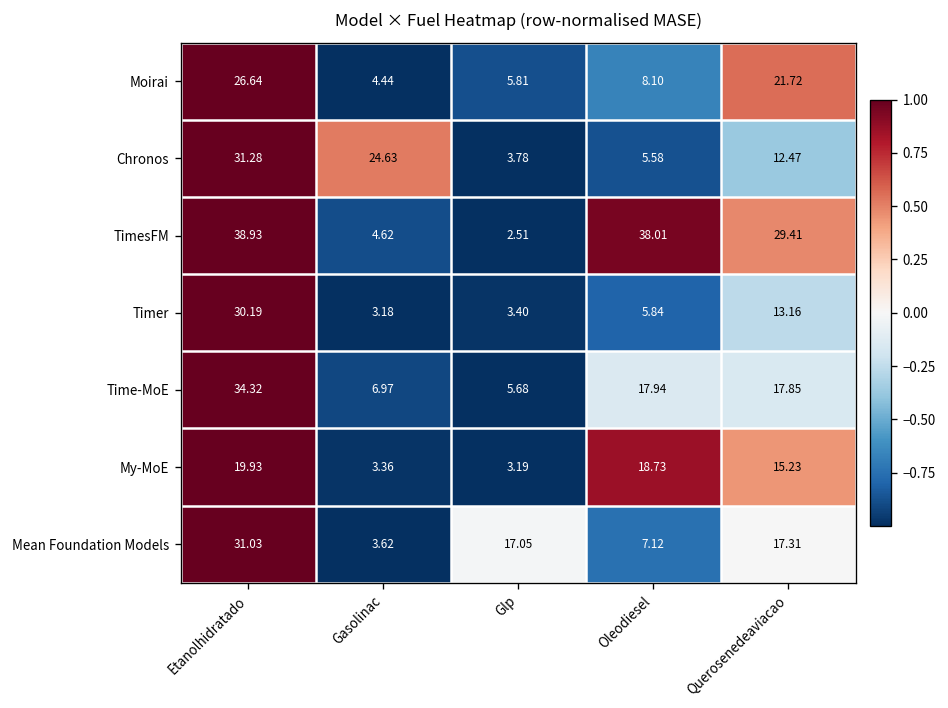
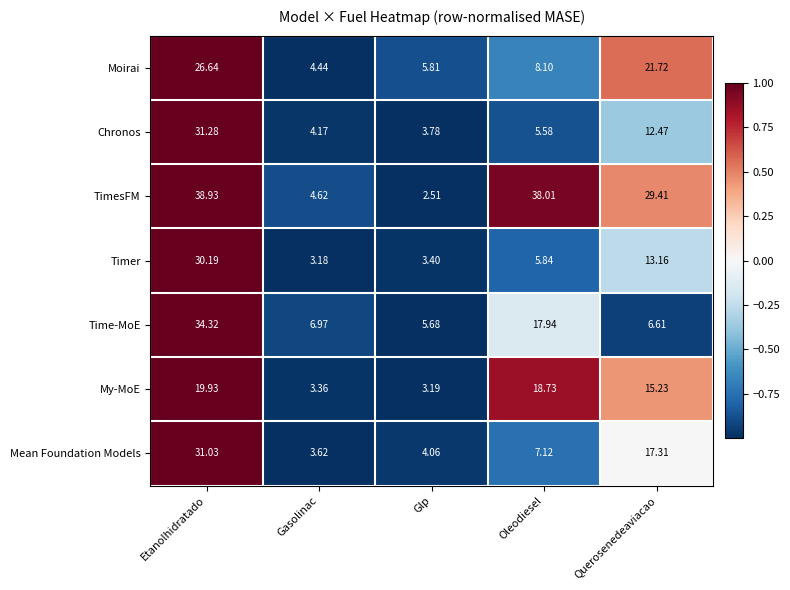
  {
    "Moirai": {
      "Etanolhidratado": 26.64,
      "Gasolinac": 4.44,
      "Glp": 5.81,
      "Oleodiesel": 8.10,
      "Querosenedeaviacao": 21.72
    },
    "Chronos": {
      "Etanolhidratado": 31.28,
-     "Gasolinac": 24.63,
+     "Gasolinac": 4.17,
      "Glp": 3.78,
      "Oleodiesel": 5.58,
      "Querosenedeaviacao": 12.47
    },
    "TimesFM": {
      "Etanolhidratado": 38.93,
      "Gasolinac": 4.62,
      "Glp": 2.51,
      "Oleodiesel": 38.01,
      "Querosenedeaviacao": 29.41
    },
    "Timer": {
      "Etanolhidratado": 30.19,
      "Gasolinac": 3.18,
      "Glp": 3.40,
      "Oleodiesel": 5.84,
      "Querosenedeaviacao": 13.16
    },
    "Time-MoE": {
      "Etanolhidratado": 34.32,
      "Gasolinac": 6.97,
      "Glp": 5.68,
      "Oleodiesel": 17.94,
-     "Querosenedeaviacao": 17.85
+     "Querosenedeaviacao": 6.61
    },
    "My-MoE": {
      "Etanolhidratado": 19.93,
      "Gasolinac": 3.36,
      "Glp": 3.19,
      "Oleodiesel": 18.73,
      "Querosenedeaviacao": 15.23
    },
    "Mean Foundation Models": {
      "Etanolhidratado": 31.03,
      "Gasolinac": 3.62,
-     "Glp": 17.05,
+     "Glp": 4.06,
      "Oleodiesel": 7.12,
      "Querosenedeaviacao": 17.31
    }
  }
